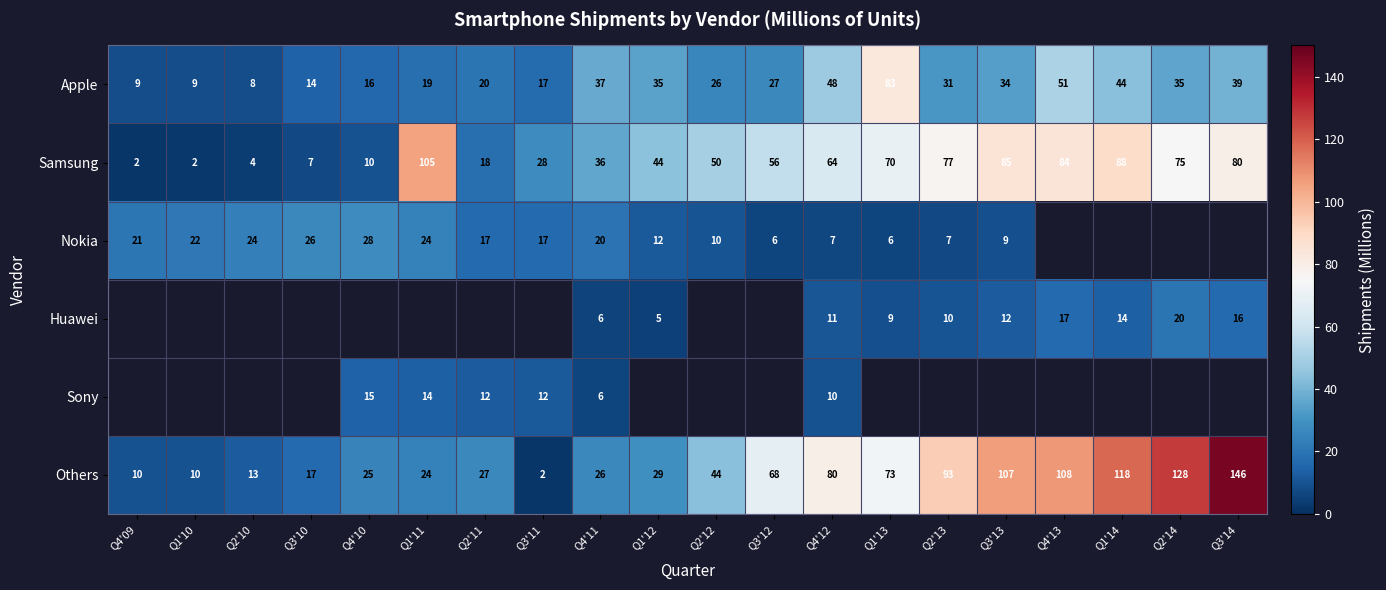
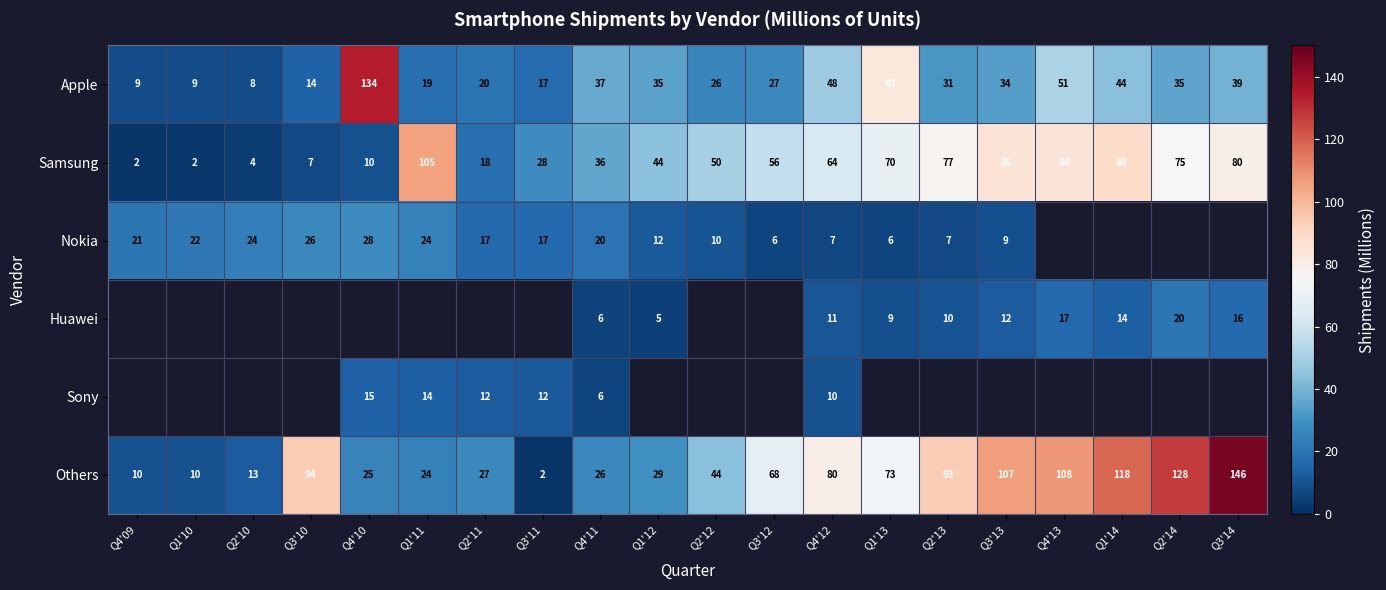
  {
    "Apple": {
      "Q4'09": 9,
      "Q1'10": 9,
      "Q2'10": 8,
      "Q3'10": 14,
-     "Q4'10": 16,
+     "Q4'10": 134,
      "Q1'11": 19,
      "Q2'11": 20,
      "Q3'11": 17,
      "Q4'11": 37,
      "Q1'12": 35,
      "Q2'12": 26,
      "Q3'12": 27,
      "Q4'12": 48,
      "Q2'13": 31,
      "Q3'13": 34,
      "Q4'13": 51,
      "Q1'14": 44,
      "Q2'14": 35,
      "Q3'14": 39
    },
    "Samsung": {
      "Q4'09": 2,
      "Q1'10": 2,
      "Q2'10": 4,
      "Q3'10": 7,
      "Q4'10": 10,
      "Q1'11": 105,
      "Q2'11": 18,
      "Q3'11": 28,
      "Q4'11": 36,
      "Q1'12": 44,
      "Q2'12": 50,
      "Q3'12": 56,
      "Q4'12": 64,
      "Q1'13": 70,
      "Q2'13": 77,
      "Q1'14": 88,
      "Q2'14": 75,
      "Q3'14": 80
    },
    "Nokia": {
      "Q4'09": 21,
      "Q1'10": 22,
      "Q2'10": 24,
      "Q3'10": 26,
      "Q4'10": 28,
      "Q1'11": 24,
      "Q2'11": 17,
      "Q3'11": 17,
      "Q4'11": 20,
      "Q1'12": 12,
      "Q2'12": 10,
      "Q3'12": 6,
      "Q4'12": 7,
      "Q1'13": 6,
      "Q2'13": 7,
      "Q3'13": 9
    },
    "Huawei": {
      "Q4'11": 6,
      "Q1'12": 5,
      "Q4'12": 11,
      "Q1'13": 9,
      "Q2'13": 10,
      "Q3'13": 12,
      "Q4'13": 17,
      "Q1'14": 14,
      "Q2'14": 20,
      "Q3'14": 16
    },
    "Sony": {
      "Q4'10": 15,
      "Q1'11": 14,
      "Q2'11": 12,
      "Q3'11": 12,
      "Q4'11": 6,
      "Q4'12": 10
    },
    "Others": {
      "Q4'09": 10,
      "Q1'10": 10,
      "Q2'10": 13,
-     "Q3'10": 17,
+     "Q3'10": 94,
      "Q4'10": 25,
      "Q1'11": 24,
      "Q2'11": 27,
      "Q3'11": 2,
      "Q4'11": 26,
      "Q1'12": 29,
      "Q2'12": 44,
      "Q3'12": 68,
      "Q4'12": 80,
      "Q1'13": 73,
      "Q2'13": 93,
      "Q3'13": 107,
      "Q4'13": 108,
      "Q1'14": 118,
      "Q2'14": 128,
      "Q3'14": 146
    }
  }
